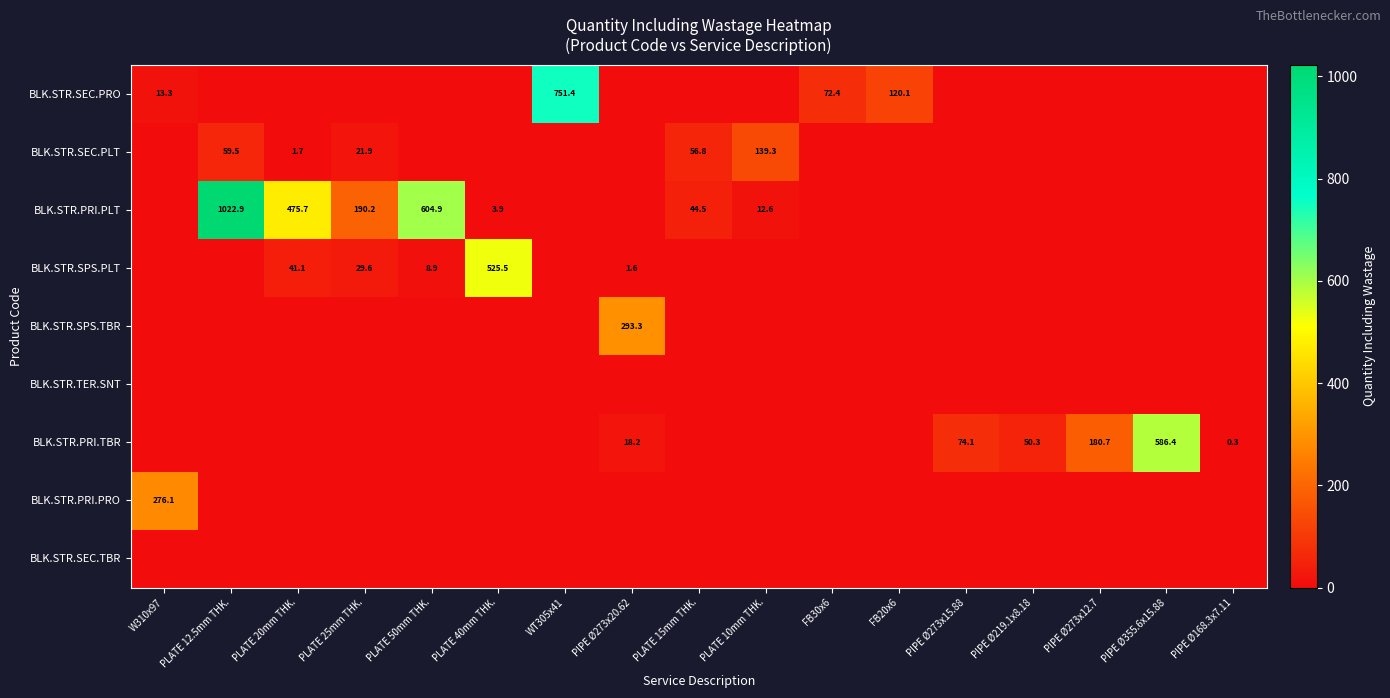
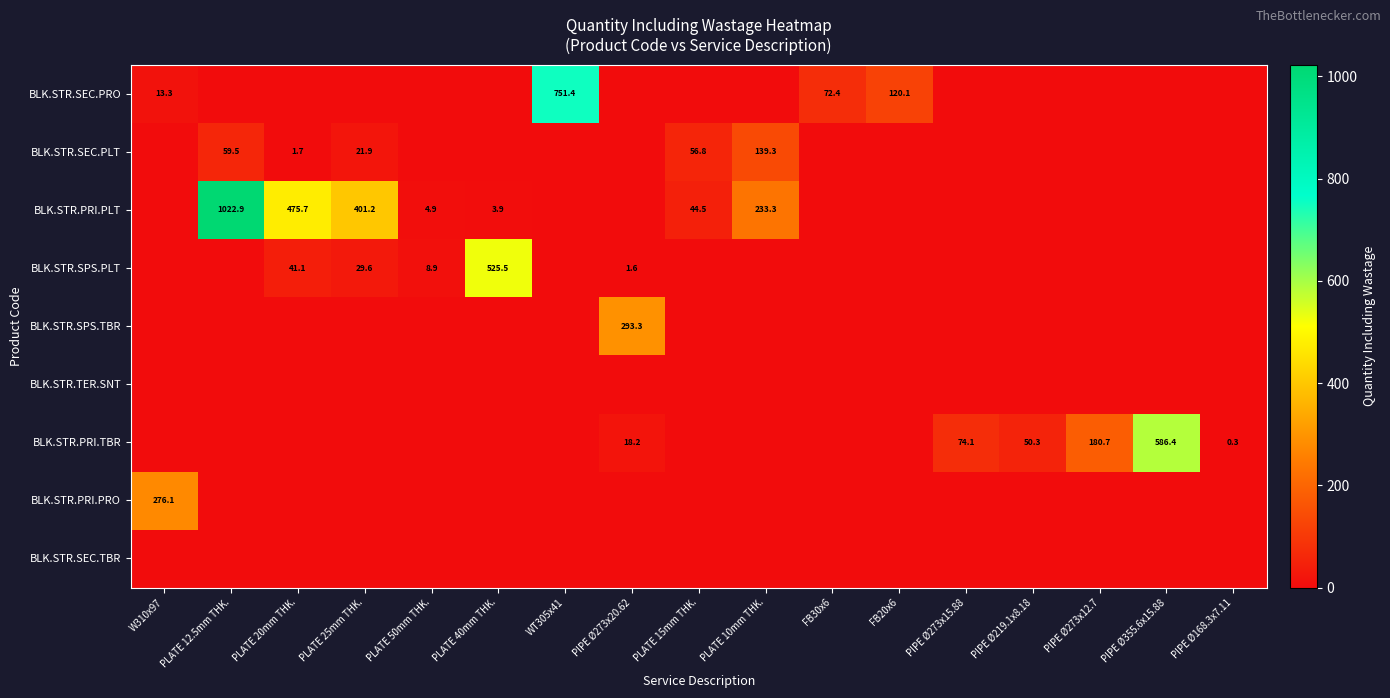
  {
    "BLK.STR.SEC.PRO": {
      "W310x97": 13.3,
      "WT305x41": 751.4,
      "FB30x6": 72.4,
      "FB20x6": 120.1
    },
    "BLK.STR.SEC.PLT": {
      "PLATE 12.5mm THK.": 59.5,
      "PLATE 20mm THK.": 1.7,
      "PLATE 25mm THK.": 21.9,
      "PLATE 15mm THK.": 56.8,
      "PLATE 10mm THK.": 139.3
    },
    "BLK.STR.PRI.PLT": {
      "PLATE 12.5mm THK.": 1022.9,
      "PLATE 20mm THK.": 475.7,
-     "PLATE 25mm THK.": 190.2,
-     "PLATE 50mm THK.": 604.9,
+     "PLATE 25mm THK.": 401.2,
+     "PLATE 50mm THK.": 4.9,
      "PLATE 40mm THK.": 3.9,
      "PLATE 15mm THK.": 44.5,
-     "PLATE 10mm THK.": 12.6
+     "PLATE 10mm THK.": 233.3
    },
    "BLK.STR.SPS.PLT": {
      "PLATE 20mm THK.": 41.1,
      "PLATE 25mm THK.": 29.6,
      "PLATE 50mm THK.": 8.9,
      "PLATE 40mm THK.": 525.5,
      "PIPE Ø273x20.62": 1.6
    },
    "BLK.STR.SPS.TBR": {
      "PIPE Ø273x20.62": 293.3
    },
    "BLK.STR.PRI.TBR": {
      "PIPE Ø273x20.62": 18.2,
      "PIPE Ø273x15.88": 74.1,
      "PIPE Ø219.1x8.18": 50.3,
      "PIPE Ø273x12.7": 180.7,
      "PIPE Ø355.6x15.88": 586.4,
      "PIPE Ø168.3x7.11": 0.3
    },
    "BLK.STR.PRI.PRO": {
      "W310x97": 276.1
    }
  }
